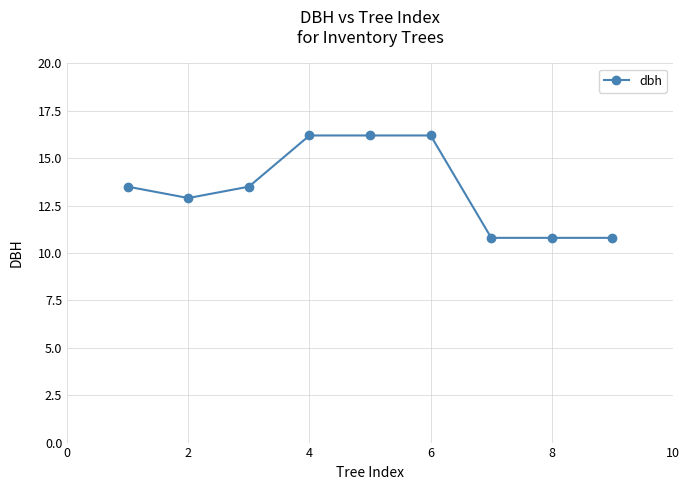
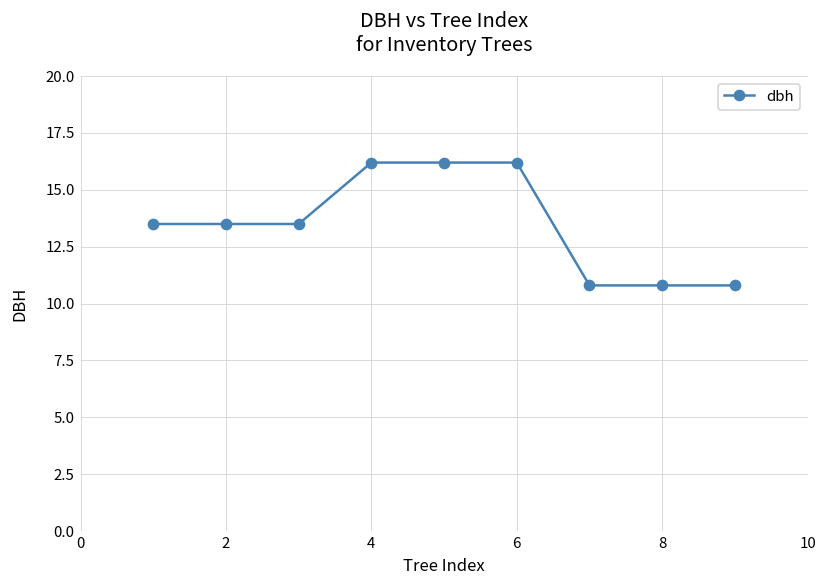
  {
-   "2": 12.9,
+   "2": 13.5,
    "4": 16.2,
    "6": 16.2,
    "8": 10.8
  }
